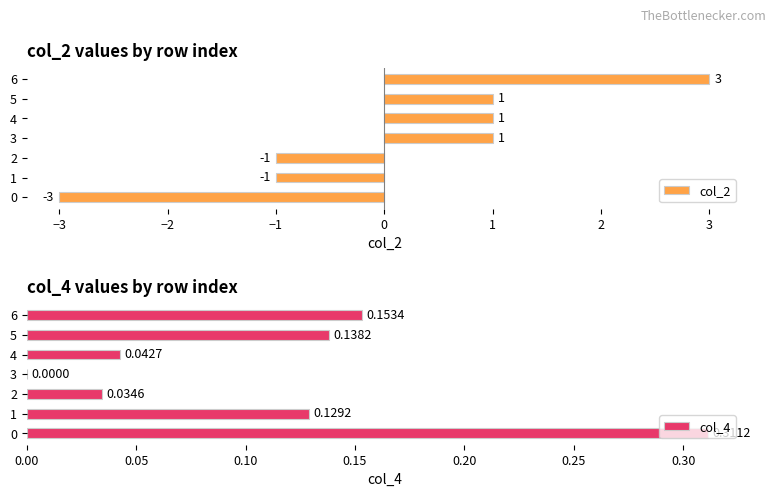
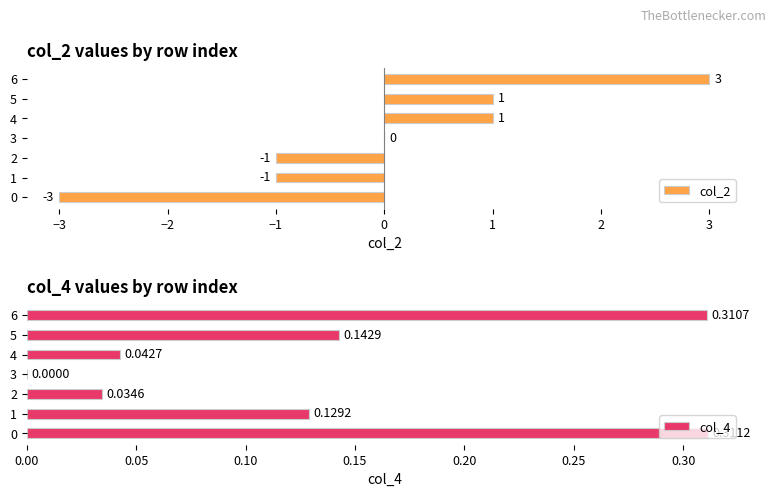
  {
    "col_2 values by row index": {
      "6": 3,
      "5": 1,
      "4": 1,
-     "3": 1,
+     "3": 0,
      "2": -1,
      "1": -1,
      "0": -3
    },
    "col_4 values by row index": {
-     "6": 0.1534,
-     "5": 0.1382,
+     "6": 0.3107,
+     "5": 0.1429,
      "4": 0.0427,
      "3": 0.0000,
      "2": 0.0346,
      "1": 0.1292
    }
  }
